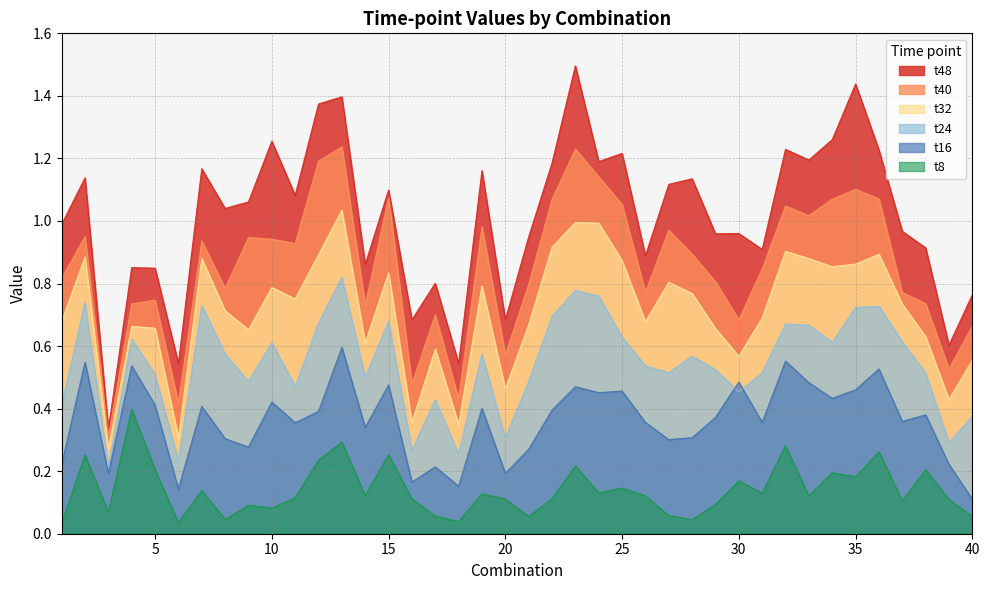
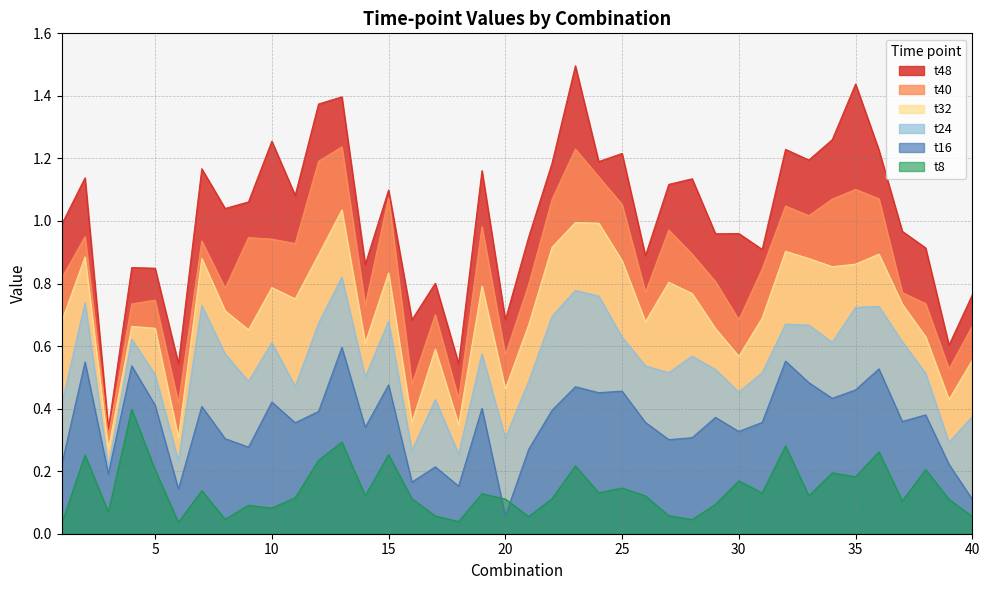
  {
    "t48": {
      "5": 0.85,
      "10": 1.26,
      "15": 1.10,
      "20": 0.68,
      "25": 1.22,
      "30": 0.96,
      "35": 1.44,
      "40": 0.76
    },
    "t40": {
      "5": 0.75,
      "10": 0.94,
      "15": 1.07,
      "20": 0.57,
      "25": 1.05,
      "30": 0.68,
      "35": 1.10,
      "40": 0.66
    },
    "t32": {
      "5": 0.66,
      "10": 0.79,
      "15": 0.83,
      "20": 0.46,
      "25": 0.87,
      "30": 0.57,
      "35": 0.86,
      "40": 0.56
    },
    "t24": {
      "5": 0.51,
      "10": 0.61,
      "15": 0.68,
      "20": 0.31,
      "25": 0.63,
      "30": 0.45,
      "35": 0.72,
      "40": 0.38
    },
    "t16": {
      "5": 0.41,
      "10": 0.42,
      "15": 0.48,
-     "20": 0.19,
+     "20": 0.06,
      "25": 0.46,
-     "30": 0.49,
+     "30": 0.33,
      "35": 0.46,
      "40": 0.11
    },
    "t8": {
      "5": 0.21,
      "10": 0.08,
      "15": 0.25,
      "20": 0.11,
      "25": 0.15,
      "30": 0.17,
      "35": 0.18,
      "40": 0.06
    }
  }
